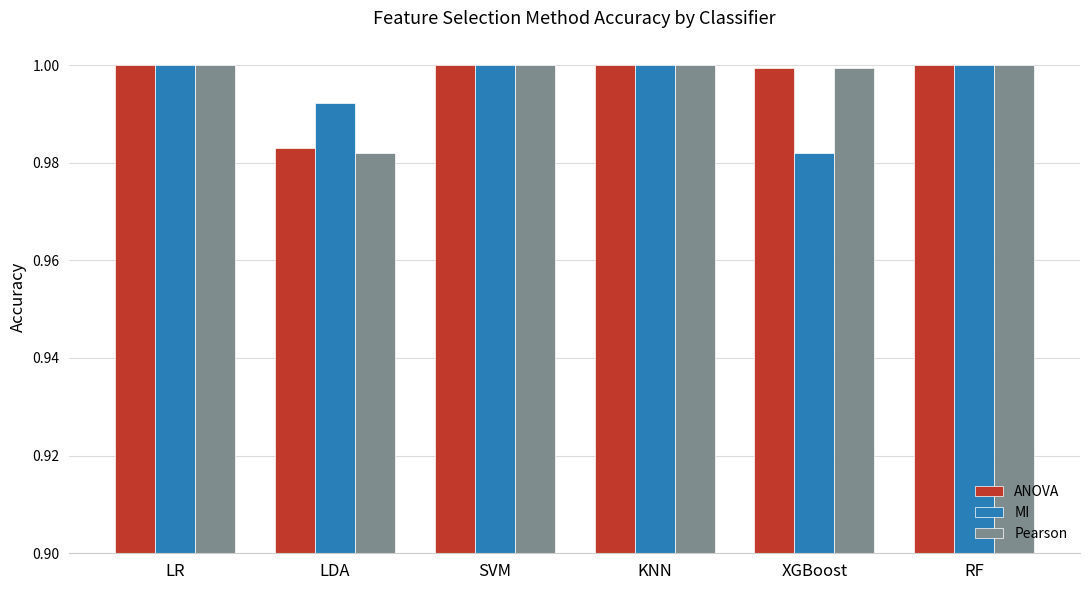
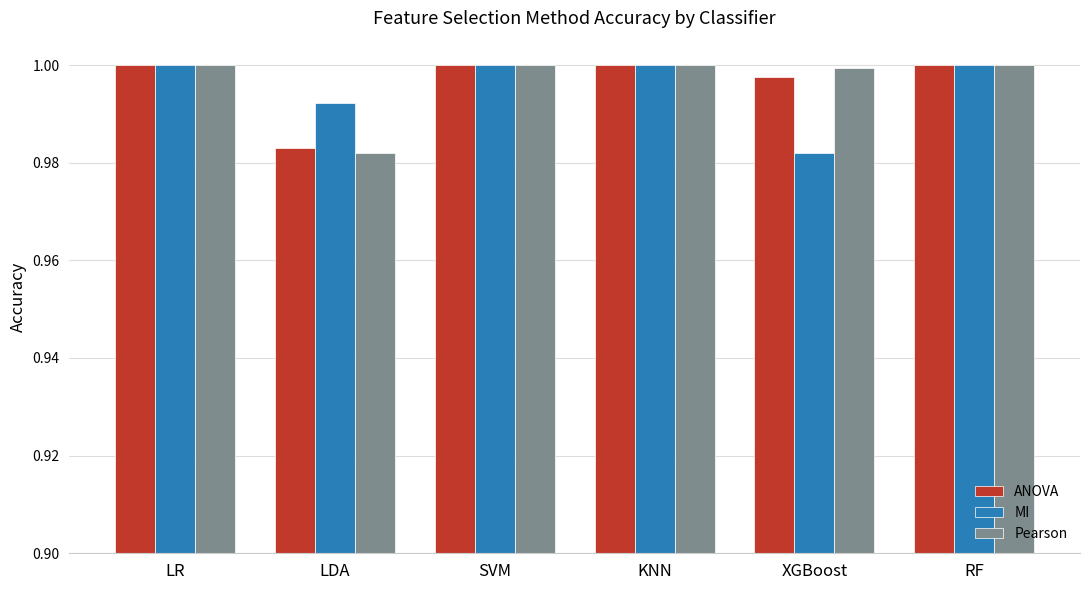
  {
    "ANOVA": {
      "LR": 1.000,
      "LDA": 0.983,
      "SVM": 1.000,
      "KNN": 1.000,
-     "XGBoost": 0.999,
+     "XGBoost": 0.998,
      "RF": 1.000
    },
    "MI": {
      "LR": 1.000,
      "LDA": 0.992,
      "SVM": 1.000,
      "KNN": 1.000,
      "XGBoost": 0.982,
      "RF": 1.000
    },
    "Pearson": {
      "LR": 1.000,
      "LDA": 0.982,
      "SVM": 1.000,
      "KNN": 1.000,
      "XGBoost": 0.999,
      "RF": 1.000
    }
  }
